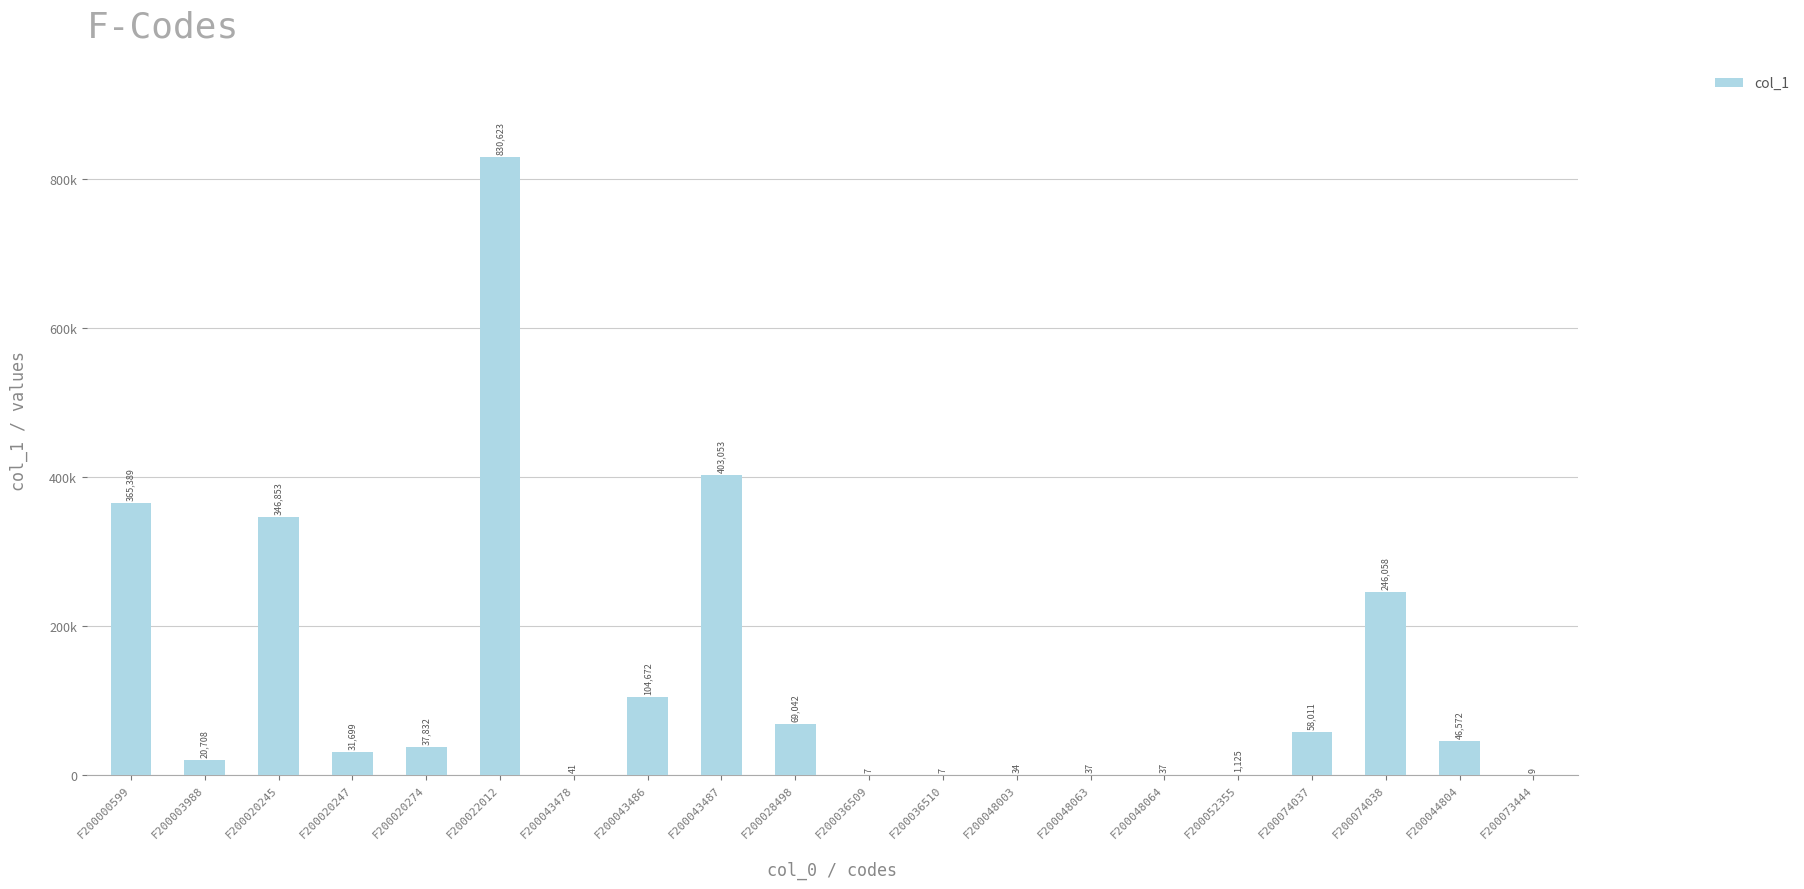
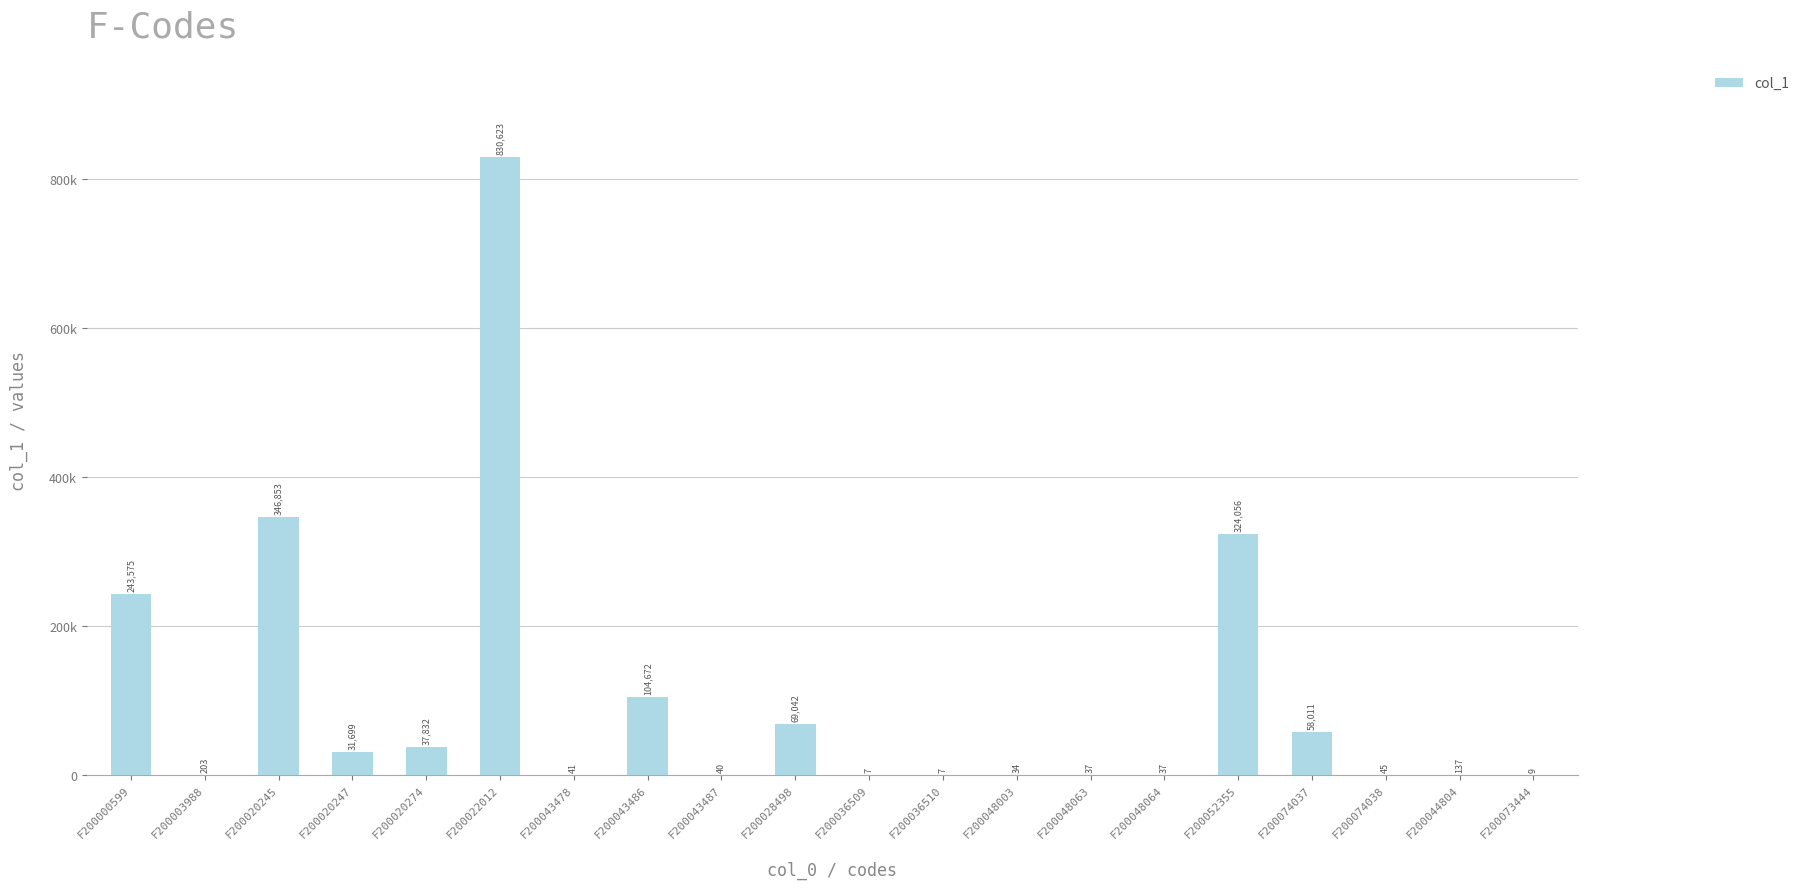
  {
-   "F200000599": "365,389",
-   "F200003988": "20,708",
+   "F200000599": "243,575",
+   "F200003988": "203",
    "F200020245": "346,853",
    "F200020247": "31,699",
    "F200020274": "37,832",
    "F200022012": "830,623",
    "F200043478": "41",
    "F200043486": "104,672",
-   "F200043487": "403,053",
+   "F200043487": "40",
    "F200028498": "69,042",
    "F200036509": "7",
    "F200036510": "7",
    "F200048003": "34",
    "F200048063": "37",
    "F200048064": "37",
-   "F200052355": "1,125",
+   "F200052355": "324,056",
    "F200074037": "58,011",
-   "F200074038": "246,058",
-   "F200044804": "46,572",
+   "F200074038": "45",
+   "F200044804": "137",
    "F200073444": "9"
  }
